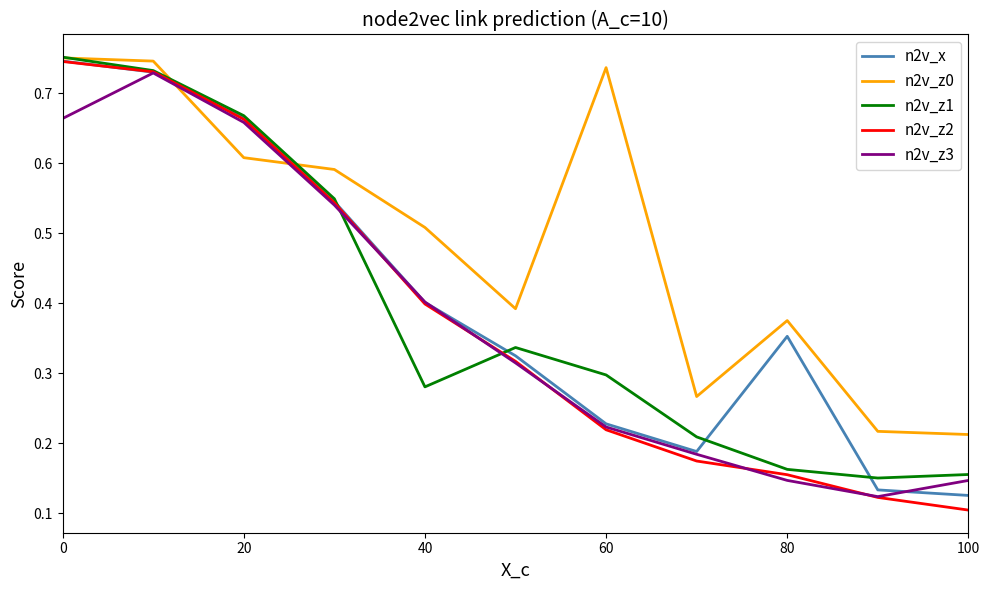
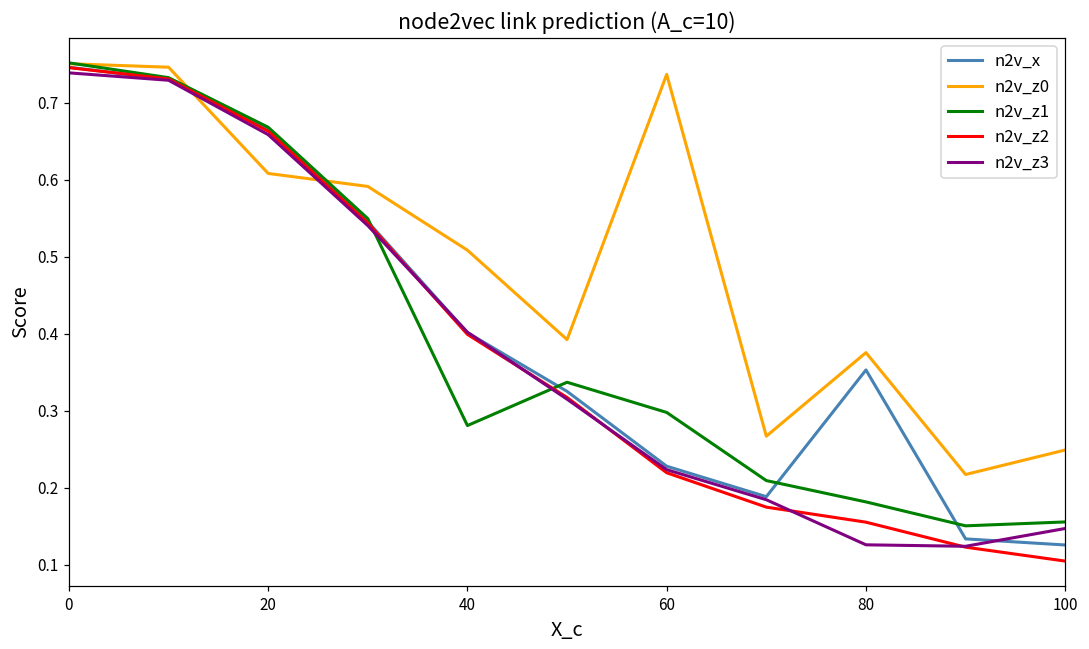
  {
    "n2v_x": {
      "60": 0.23,
      "80": 0.35,
      "100": 0.13
    },
    "n2v_z0": {
      "20": 0.61,
      "40": 0.51,
      "60": 0.74,
      "80": 0.38,
-     "100": 0.21
+     "100": 0.25
    },
    "n2v_z1": {
      "40": 0.28,
      "60": 0.30,
-     "80": 0.16,
+     "80": 0.18,
      "100": 0.16
    },
    "n2v_z2": {
      "60": 0.22,
      "80": 0.16,
      "100": 0.10
    },
    "n2v_z3": {
-     "0": 0.66,
+     "0": 0.74,
      "20": 0.66,
      "60": 0.22,
-     "80": 0.15,
+     "80": 0.13,
      "100": 0.15
    }
  }
